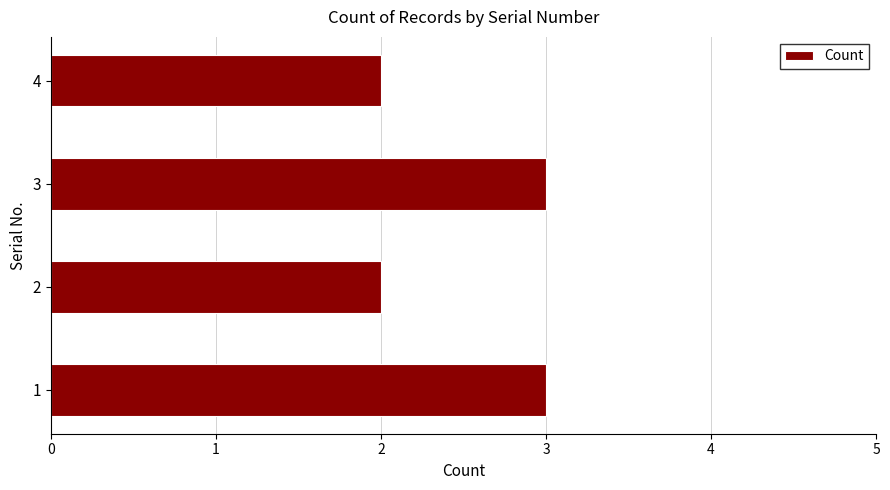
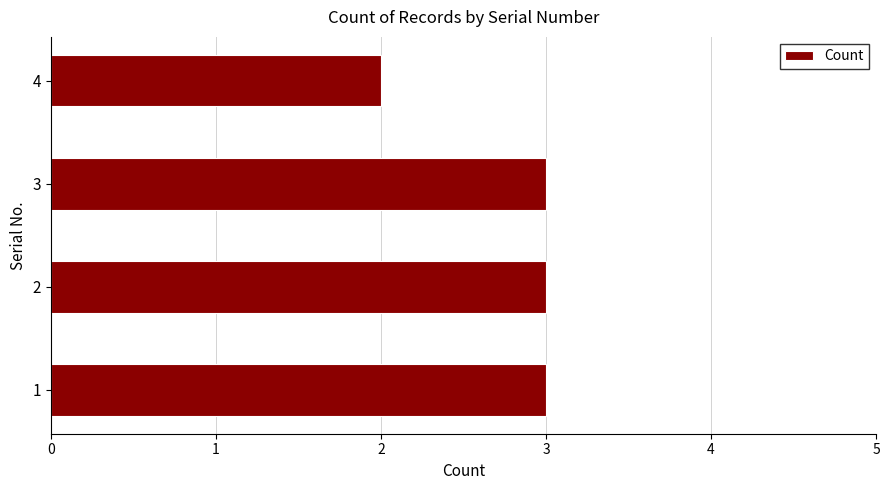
  {
    "4": 2,
    "3": 3,
-   "2": 2,
+   "2": 3,
    "1": 3
  }
